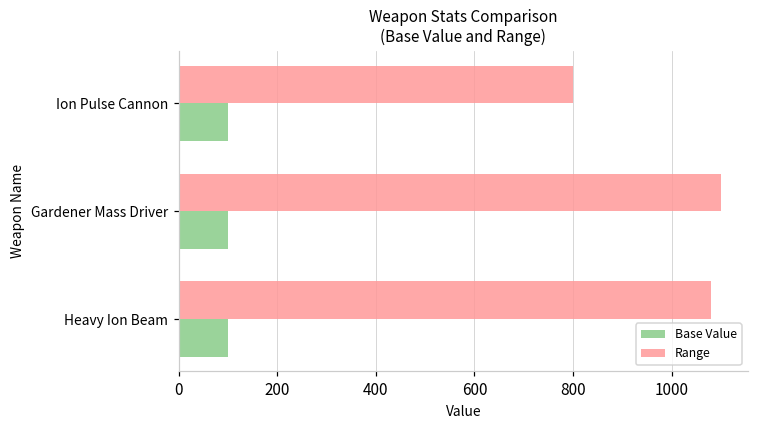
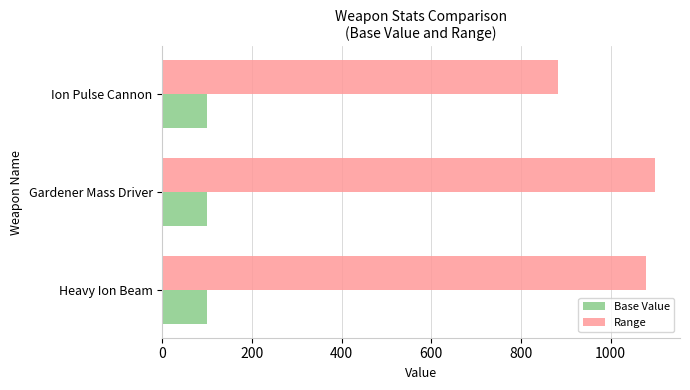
  {
    "Base Value": {
      "Ion Pulse Cannon": 100,
      "Gardener Mass Driver": 100,
      "Heavy Ion Beam": 100
    },
    "Range": {
-     "Ion Pulse Cannon": 800,
+     "Ion Pulse Cannon": 880,
      "Gardener Mass Driver": 1100,
      "Heavy Ion Beam": 1080
    }
  }
